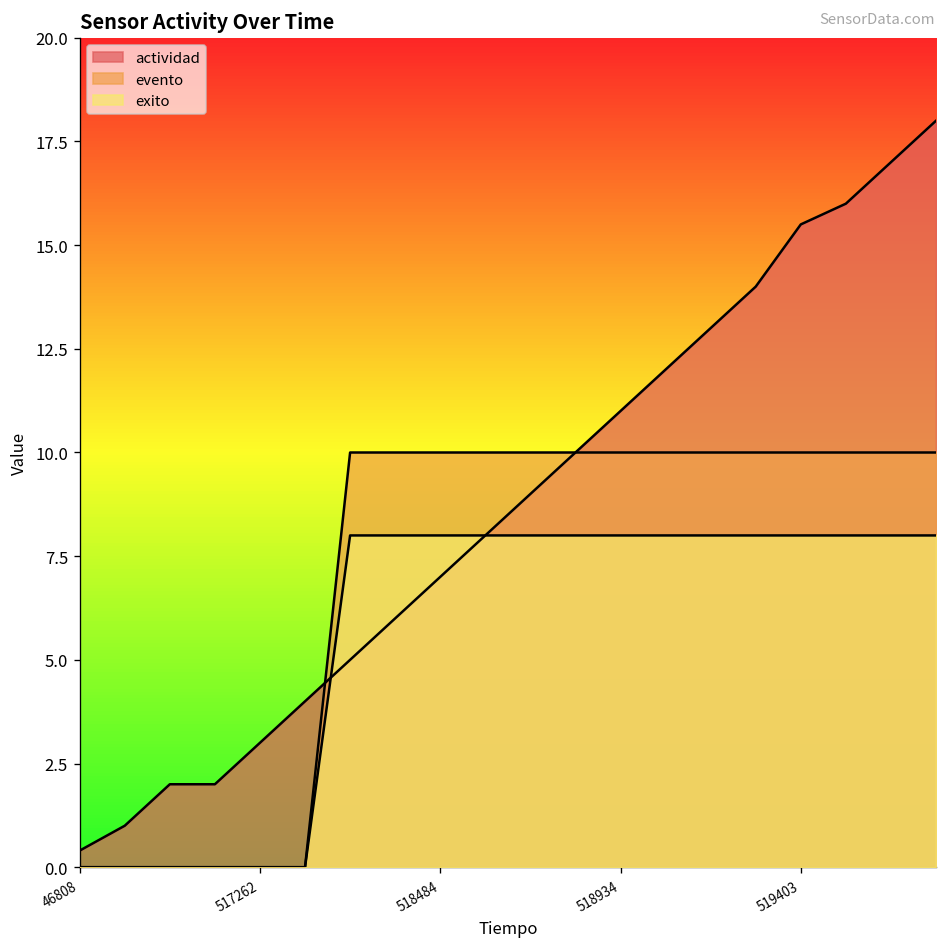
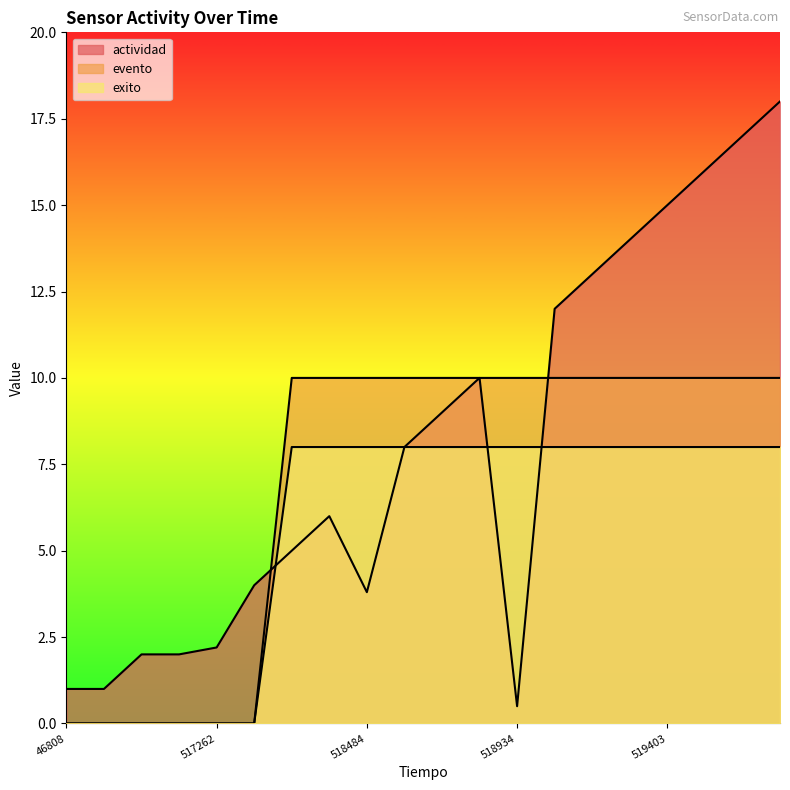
  {
    "actividad": {
-     "46808": 0.4,
-     "517262": 3.0,
-     "518484": 7.0,
-     "518934": 11.0,
-     "519403": 15.5
+     "46808": 1.0,
+     "517262": 2.2,
+     "518484": 3.8,
+     "518934": 0.5,
+     "519403": 15.0
    },
    "evento": {
      "518484": 10.0,
      "518934": 10.0,
      "519403": 10.0
    },
    "exito": {
      "518484": 8.0,
      "518934": 8.0,
      "519403": 8.0
    }
  }
